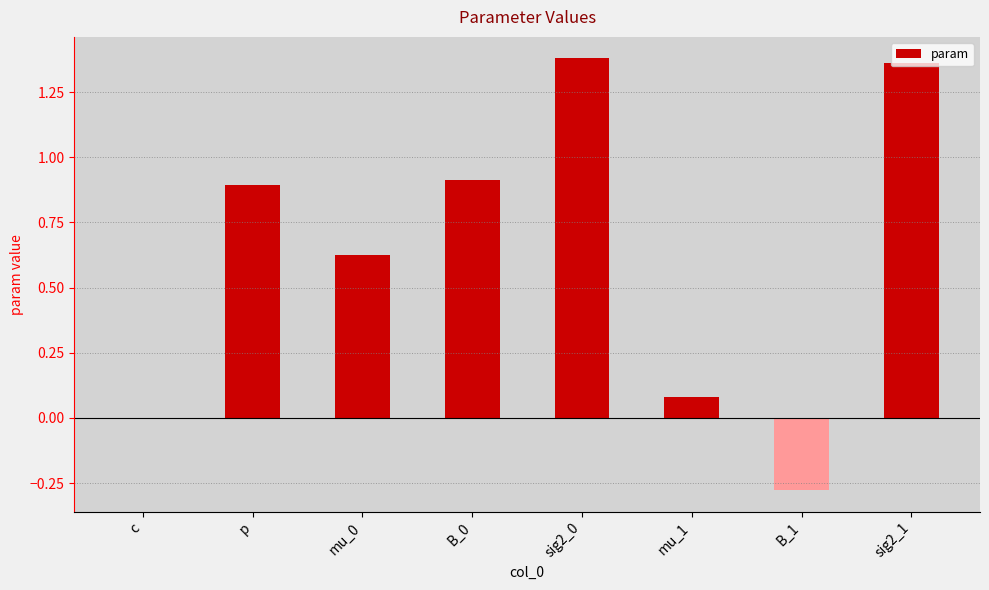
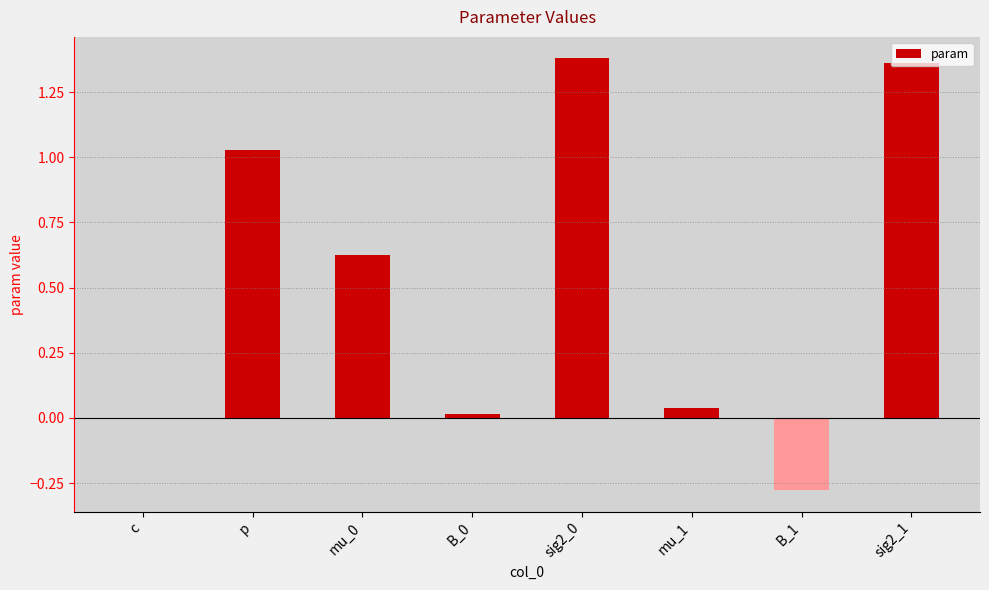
  {
    "c": 0.00,
-   "p": 0.89,
+   "p": 1.03,
    "mu_0": 0.63,
-   "B_0": 0.91,
+   "B_0": 0.02,
    "sig2_0": 1.38,
-   "mu_1": 0.08,
+   "mu_1": 0.04,
    "B_1": -0.28
  }
